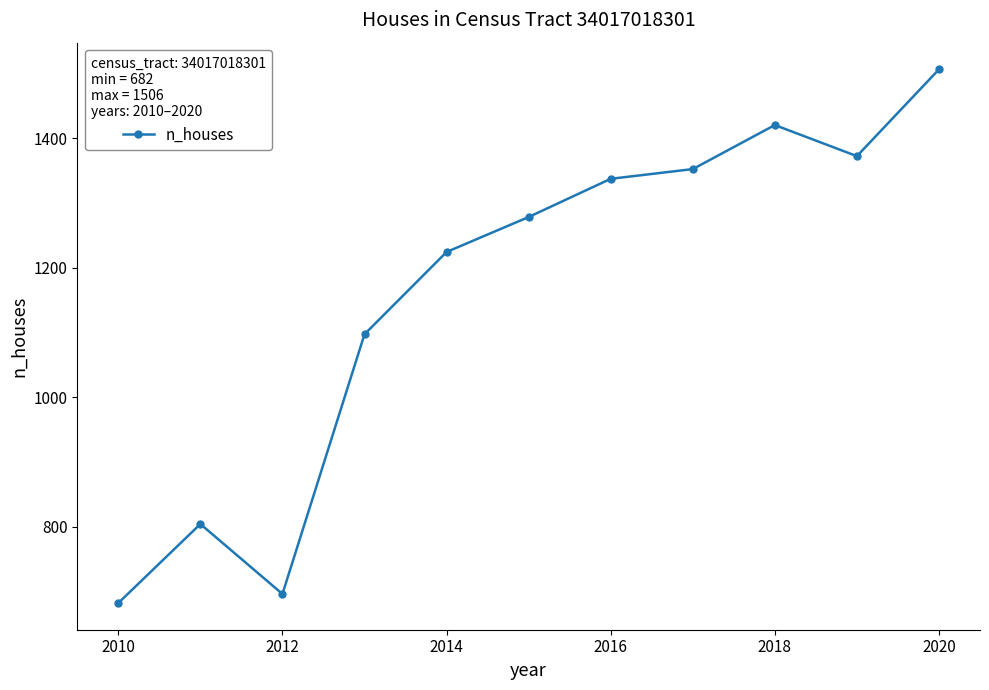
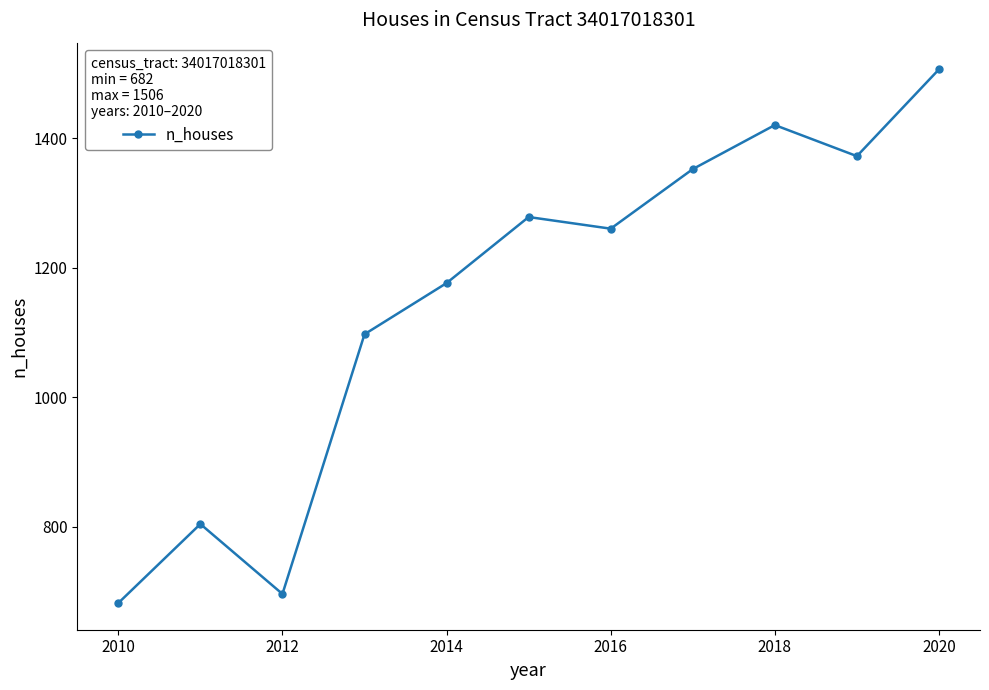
  {
    "2010": 680,
    "2012": 700,
-   "2014": 1220,
-   "2016": 1340,
+   "2014": 1180,
+   "2016": 1260,
    "2018": 1420,
    "2020": 1510
  }
